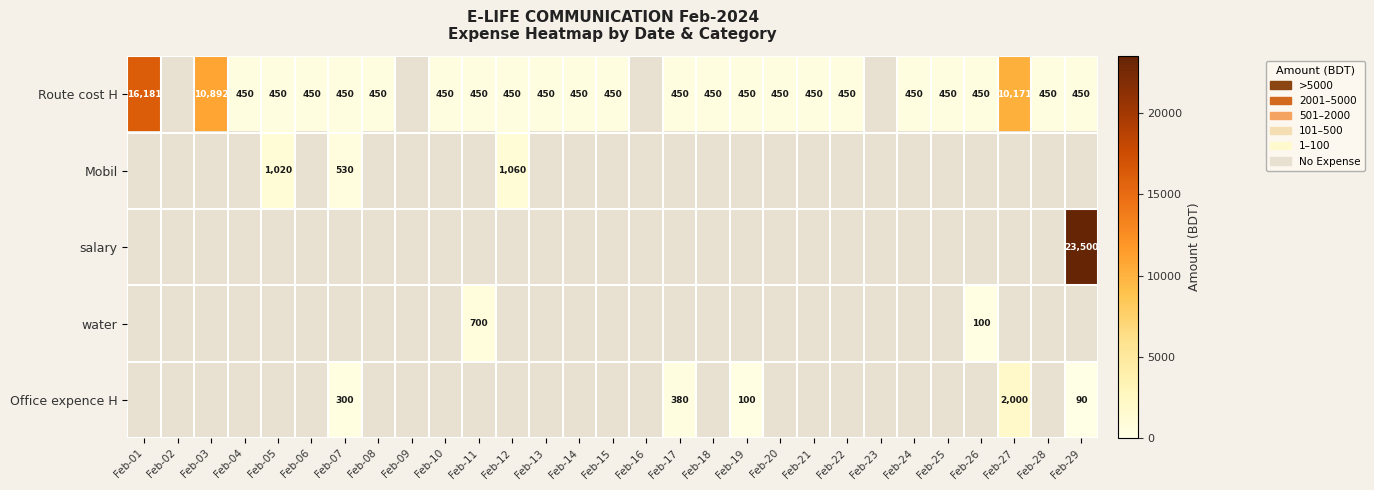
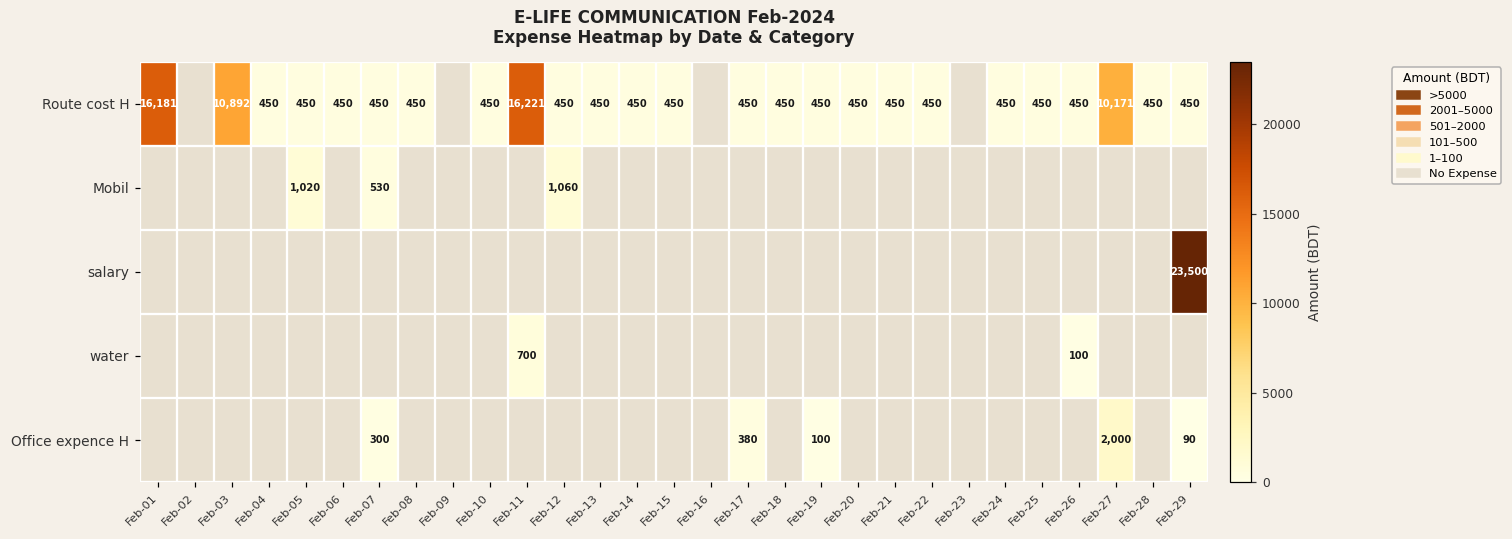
  {
    "Route cost H": {
      "Feb-01": "16,181",
      "Feb-03": "10,892",
      "Feb-04": "450",
      "Feb-05": "450",
      "Feb-06": "450",
      "Feb-07": "450",
      "Feb-08": "450",
      "Feb-10": "450",
-     "Feb-11": "450",
+     "Feb-11": "16,221",
      "Feb-12": "450",
      "Feb-13": "450",
      "Feb-14": "450",
      "Feb-15": "450",
      "Feb-17": "450",
      "Feb-18": "450",
      "Feb-19": "450",
      "Feb-20": "450",
      "Feb-21": "450",
      "Feb-22": "450",
      "Feb-24": "450",
      "Feb-25": "450",
      "Feb-26": "450",
      "Feb-27": "10,171",
      "Feb-28": "450",
      "Feb-29": "450"
    },
    "Mobil": {
      "Feb-05": "1,020",
      "Feb-07": "530",
      "Feb-12": "1,060"
    },
    "salary": {
      "Feb-29": "23,500"
    },
    "water": {
      "Feb-11": "700",
      "Feb-26": "100"
    },
    "Office expence H": {
      "Feb-07": "300",
      "Feb-17": "380",
      "Feb-19": "100",
      "Feb-27": "2,000",
      "Feb-29": "90"
    }
  }
